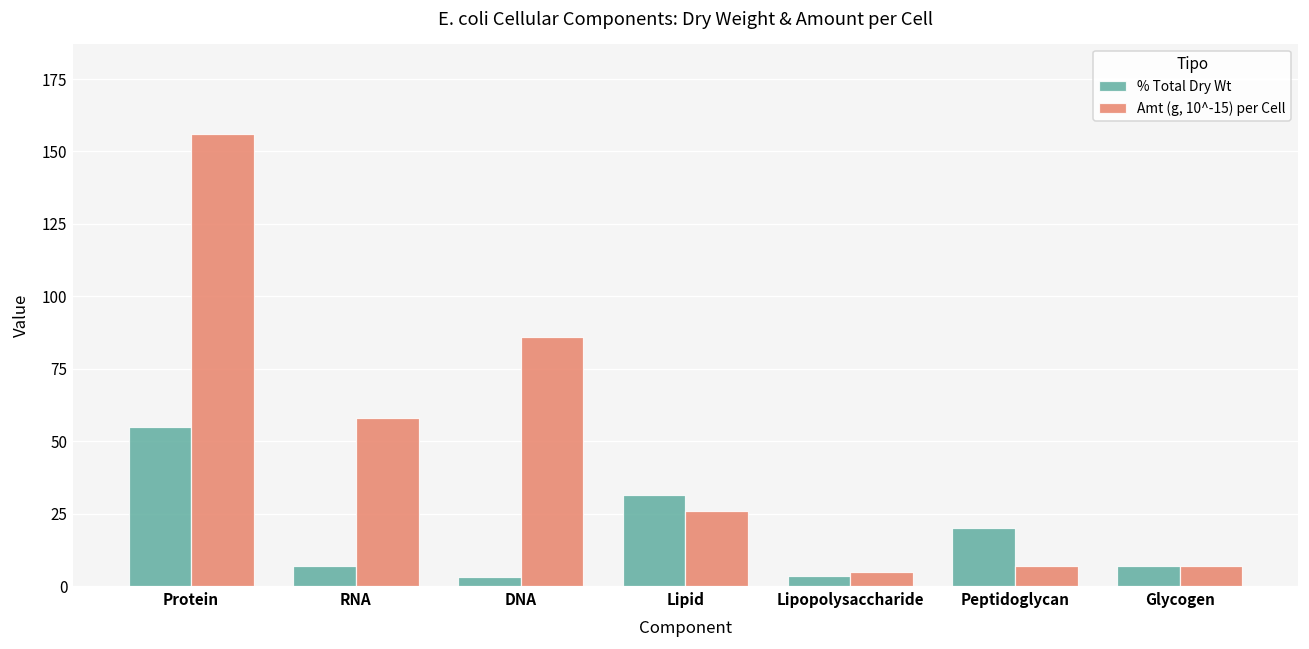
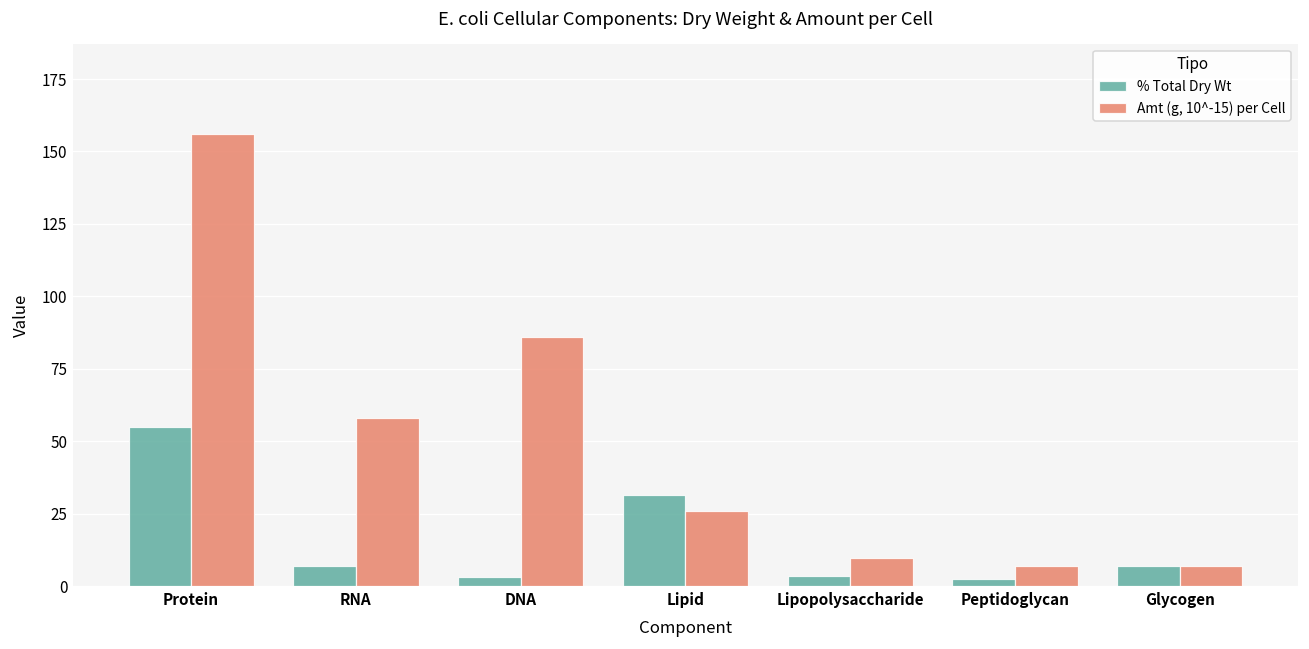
  {
    "% Total Dry Wt": {
      "Protein": 55,
      "RNA": 7,
      "DNA": 3,
      "Lipid": 31,
      "Lipopolysaccharide": 3,
-     "Peptidoglycan": 20,
+     "Peptidoglycan": 3,
      "Glycogen": 7
    },
    "Amt (g, 10^-15) per Cell": {
      "Protein": 156,
      "RNA": 58,
      "DNA": 86,
      "Lipid": 26,
-     "Lipopolysaccharide": 5,
+     "Lipopolysaccharide": 10,
      "Peptidoglycan": 7,
      "Glycogen": 7
    }
  }
